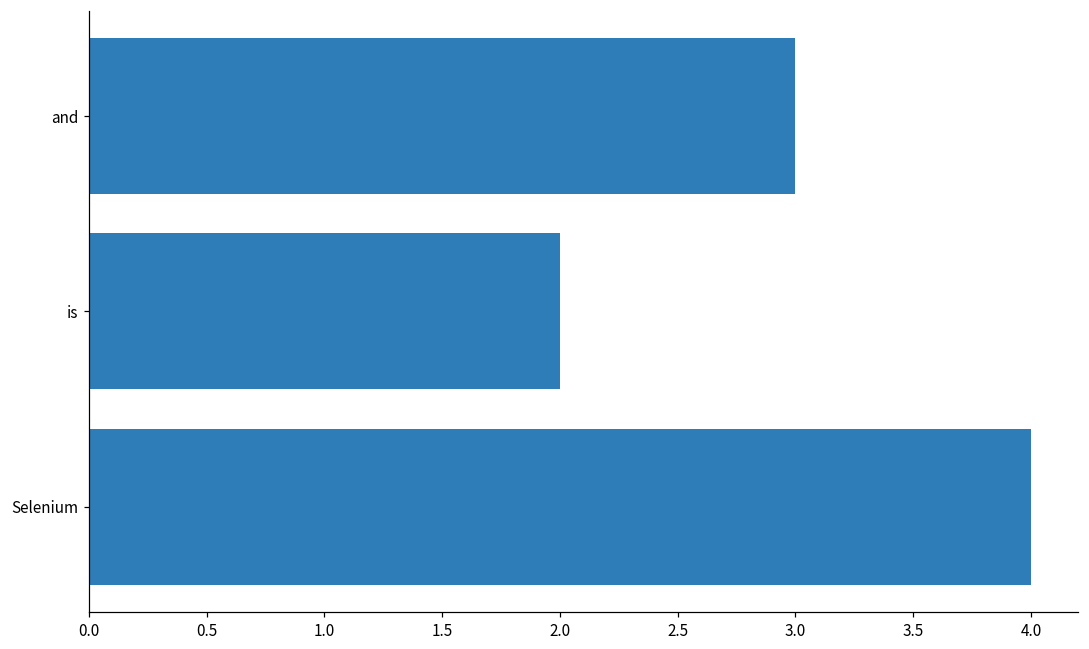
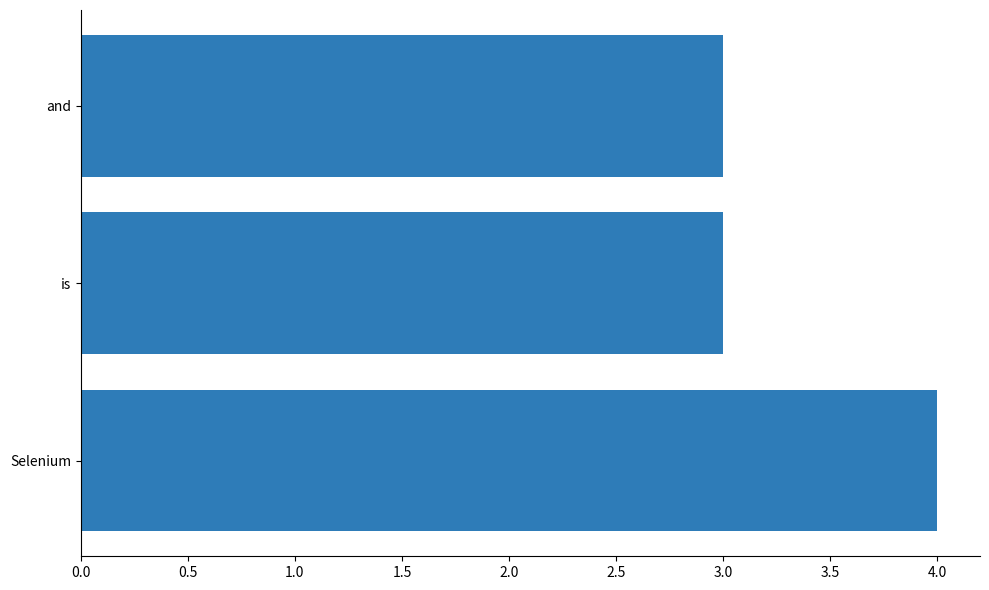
  {
    "and": 3,
-   "is": 2,
+   "is": 3,
    "Selenium": 4
  }
